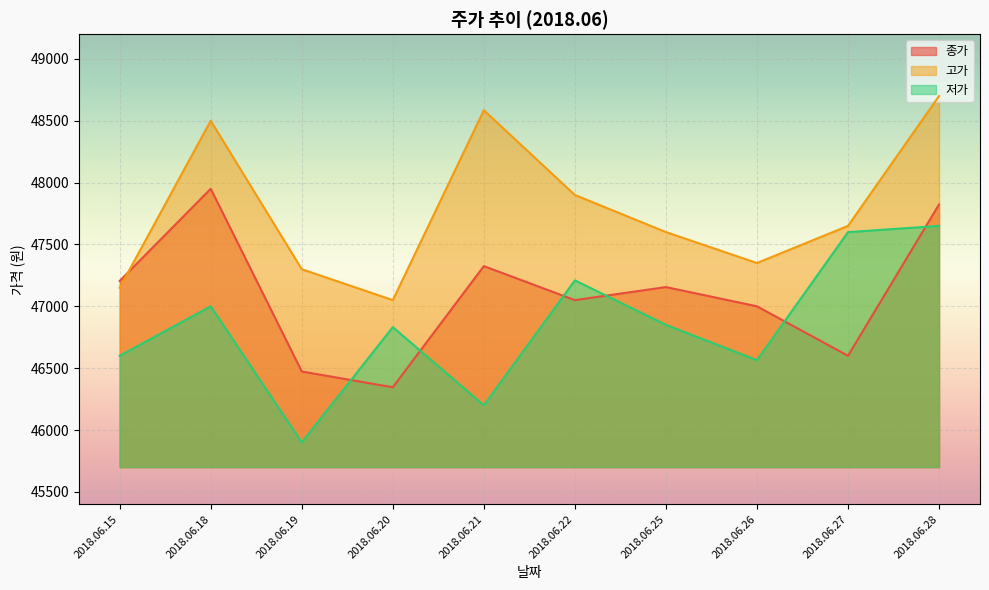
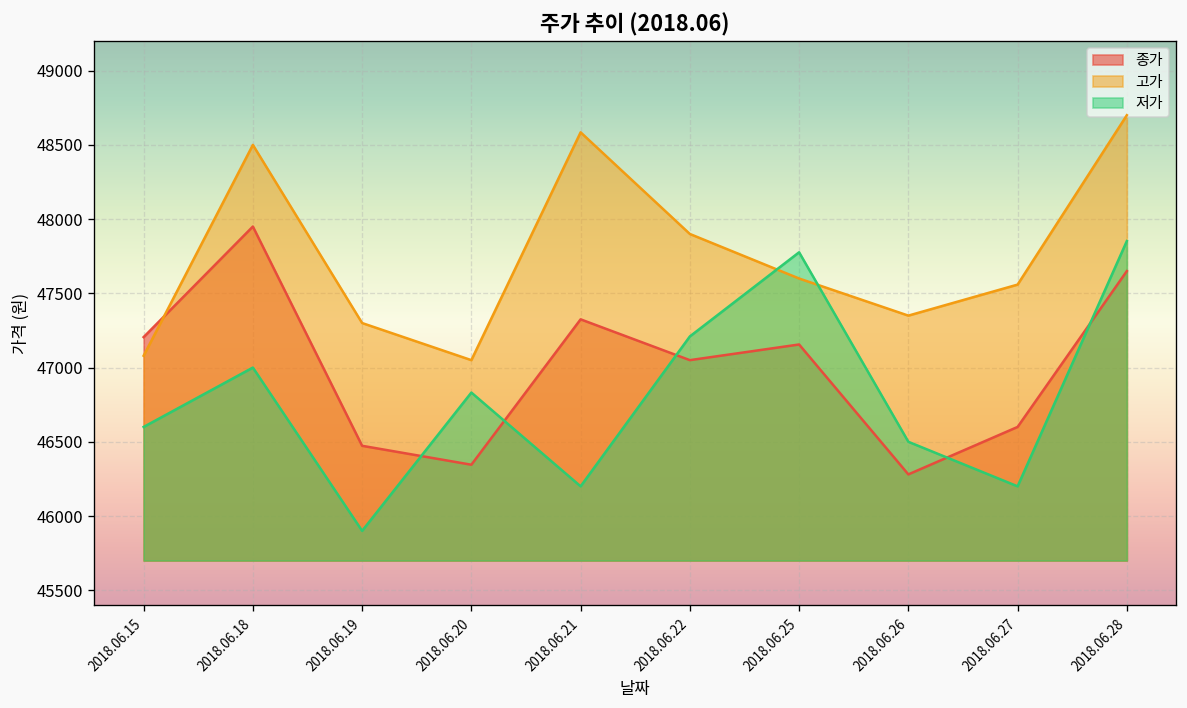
  {
    "종가": {
      "2018.06.15": 47210,
      "2018.06.18": 47950,
      "2018.06.19": 46470,
      "2018.06.20": 46350,
      "2018.06.21": 47320,
      "2018.06.22": 47050,
      "2018.06.25": 47160,
-     "2018.06.26": 47000,
+     "2018.06.26": 46280,
      "2018.06.27": 46600,
-     "2018.06.28": 47820
+     "2018.06.28": 47650
    },
    "고가": {
-     "2018.06.15": 47150,
+     "2018.06.15": 47080,
      "2018.06.18": 48500,
      "2018.06.19": 47300,
      "2018.06.20": 47050,
      "2018.06.21": 48580,
      "2018.06.22": 47900,
      "2018.06.25": 47600,
      "2018.06.26": 47350,
-     "2018.06.27": 47650
+     "2018.06.27": 47560
    },
    "저가": {
      "2018.06.15": 46600,
      "2018.06.18": 47000,
      "2018.06.19": 45900,
      "2018.06.20": 46830,
      "2018.06.21": 46200,
      "2018.06.22": 47210,
-     "2018.06.25": 46850,
-     "2018.06.26": 46560,
-     "2018.06.27": 47600,
-     "2018.06.28": 47650
+     "2018.06.25": 47780,
+     "2018.06.26": 46500,
+     "2018.06.27": 46200,
+     "2018.06.28": 47850
    }
  }
